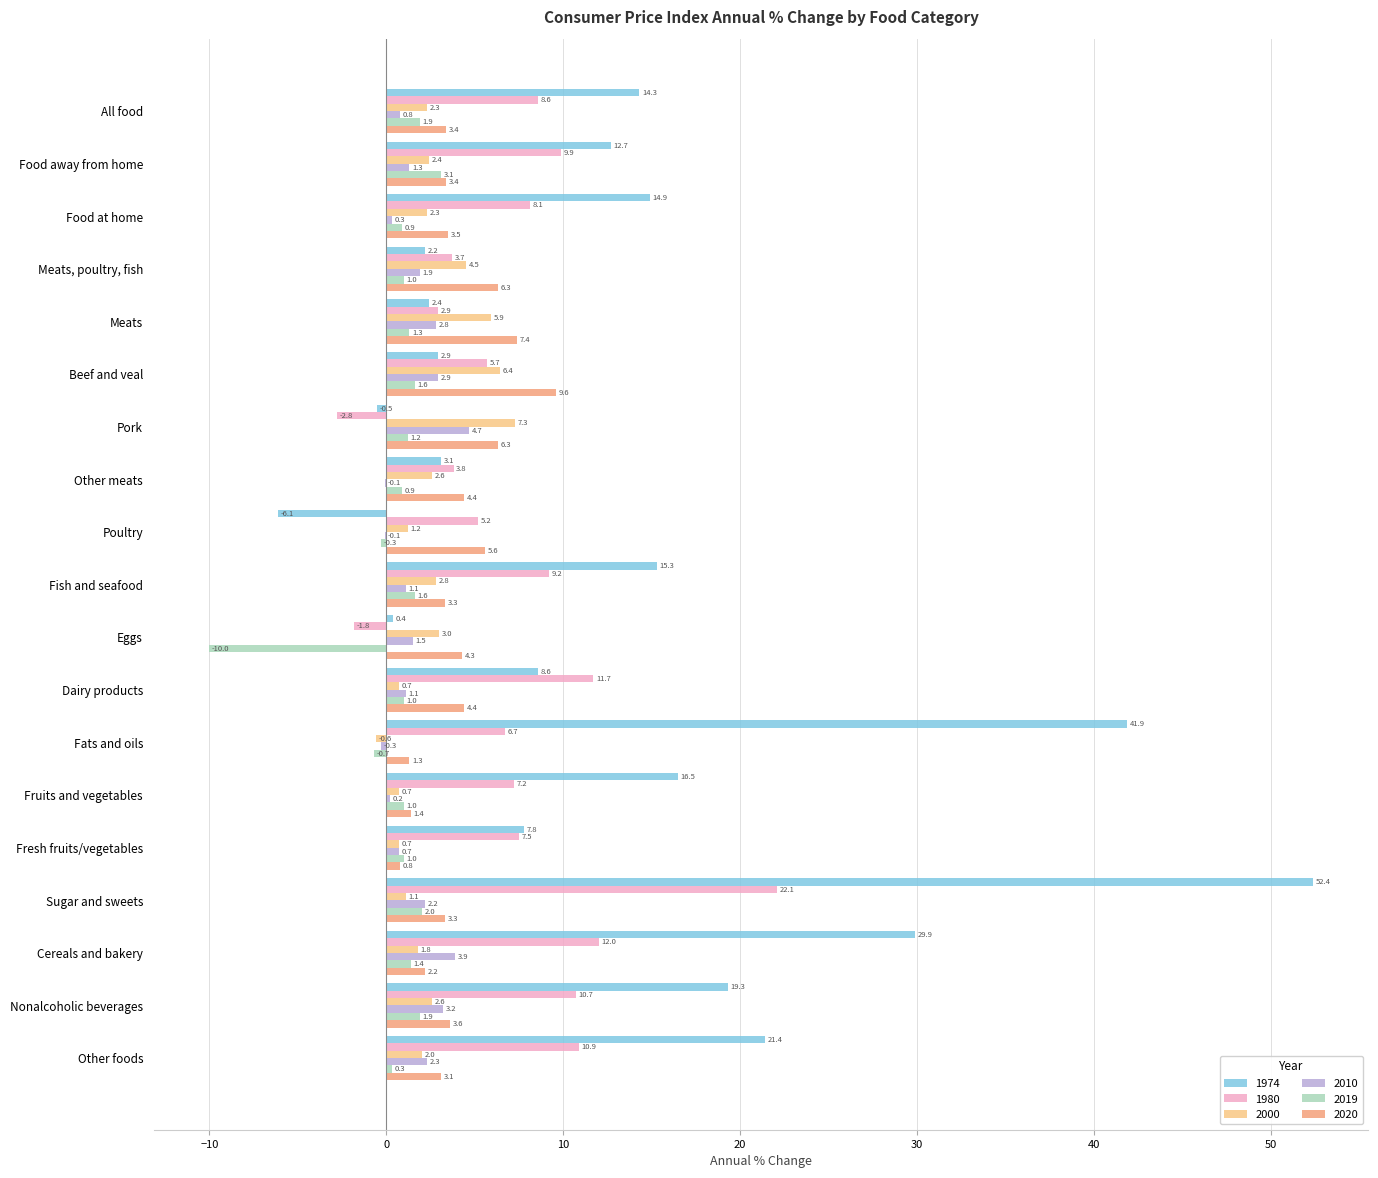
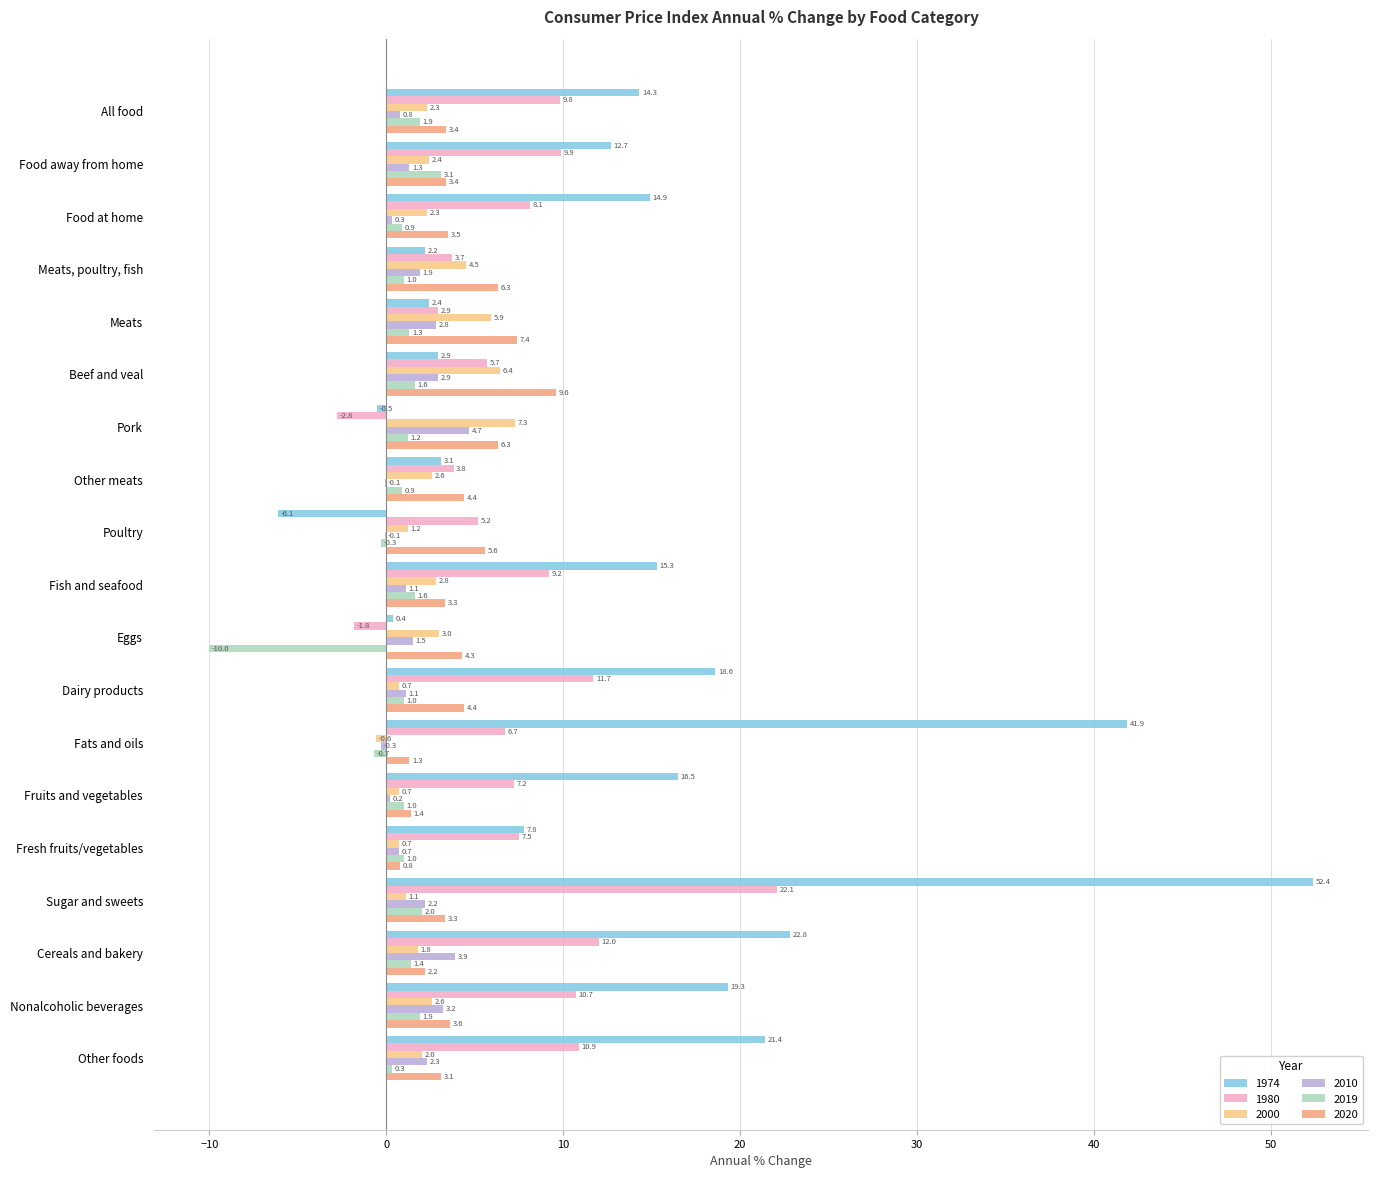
  {
    "1974": {
      "All food": 14.3,
      "Food away from home": 12.7,
      "Food at home": 14.9,
      "Meats, poultry, fish": 2.2,
      "Meats": 2.4,
      "Beef and veal": 2.9,
      "Pork": -0.5,
      "Other meats": 3.1,
      "Poultry": -6.1,
      "Fish and seafood": 15.3,
      "Eggs": 0.4,
-     "Dairy products": 8.6,
+     "Dairy products": 18.6,
      "Fats and oils": 41.9,
      "Fruits and vegetables": 16.5,
      "Fresh fruits/vegetables": 7.8,
      "Sugar and sweets": 52.4,
-     "Cereals and bakery": 29.9,
+     "Cereals and bakery": 22.8,
      "Nonalcoholic beverages": 19.3,
      "Other foods": 21.4
    },
    "1980": {
-     "All food": 8.6,
+     "All food": 9.8,
      "Food away from home": 9.9,
      "Food at home": 8.1,
      "Meats, poultry, fish": 3.7,
      "Meats": 2.9,
      "Beef and veal": 5.7,
      "Pork": -2.8,
      "Other meats": 3.8,
      "Poultry": 5.2,
      "Fish and seafood": 9.2,
      "Eggs": -1.8,
      "Dairy products": 11.7,
      "Fats and oils": 6.7,
      "Fruits and vegetables": 7.2,
      "Fresh fruits/vegetables": 7.5,
      "Sugar and sweets": 22.1,
      "Cereals and bakery": 12.0,
      "Nonalcoholic beverages": 10.7,
      "Other foods": 10.9
    }
  }
